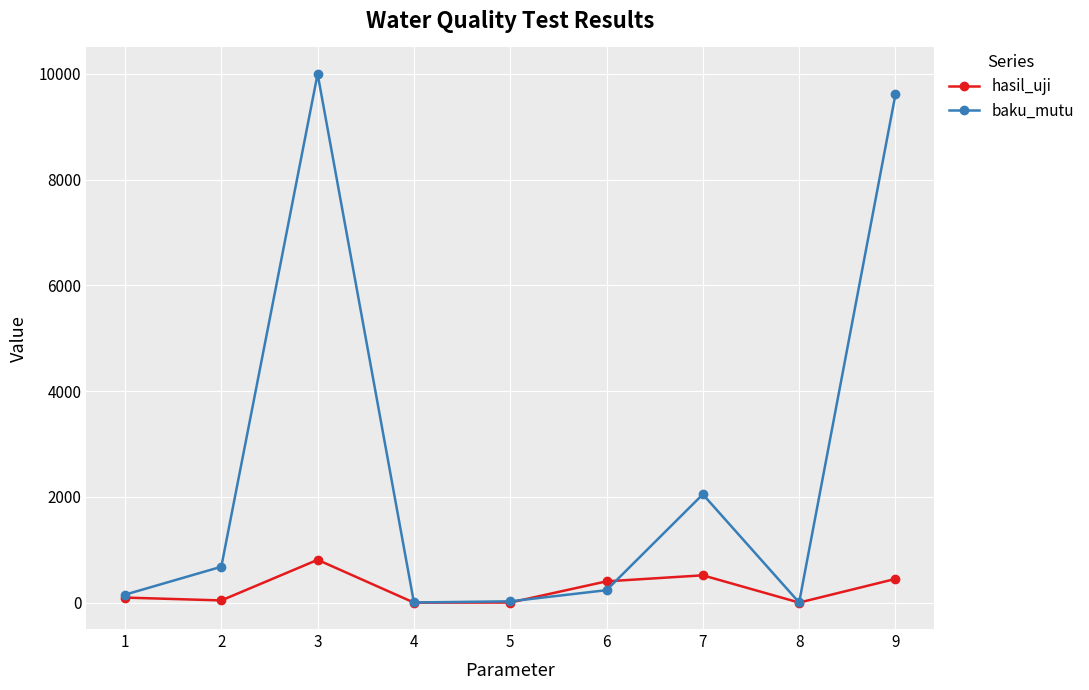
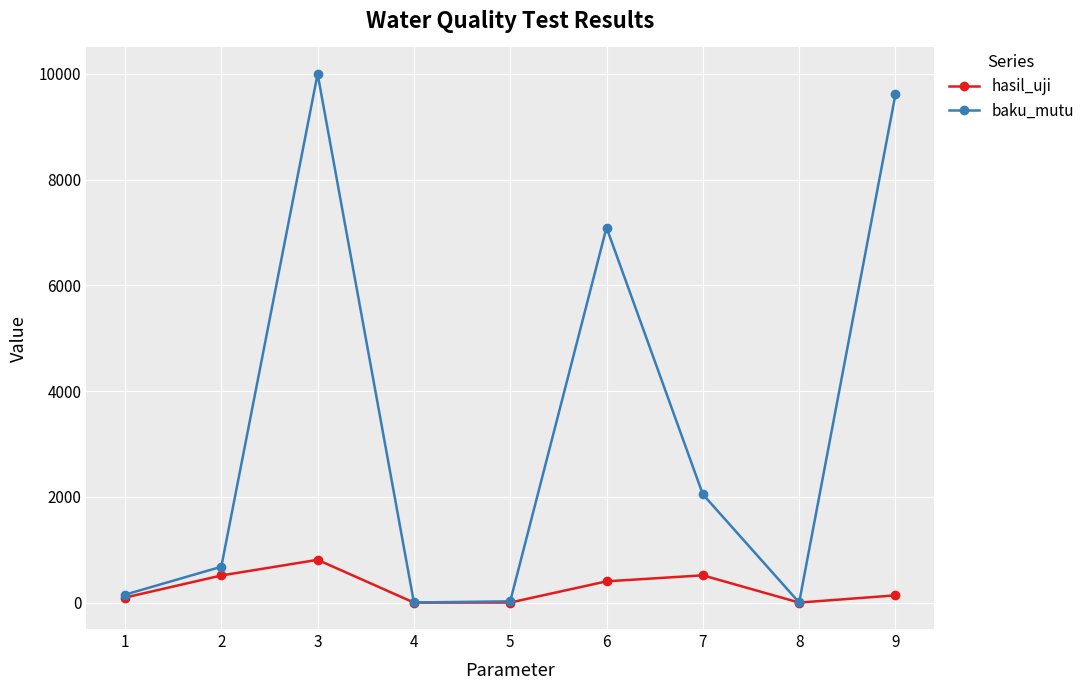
  {
    "hasil_uji": {
      "1": 100,
-     "2": 0,
+     "2": 500,
      "3": 800,
      "6": 400,
      "7": 500,
-     "9": 400
+     "9": 100
    },
    "baku_mutu": {
      "1": 200,
      "2": 700,
      "3": 10000,
-     "6": 200,
+     "6": 7100,
      "7": 2000,
      "9": 9600
    }
  }
